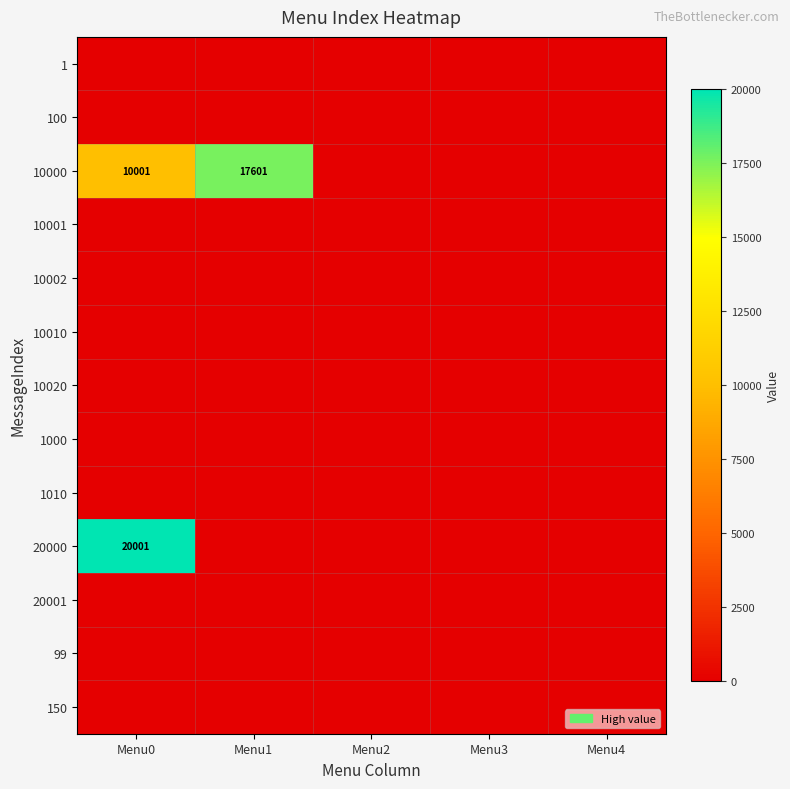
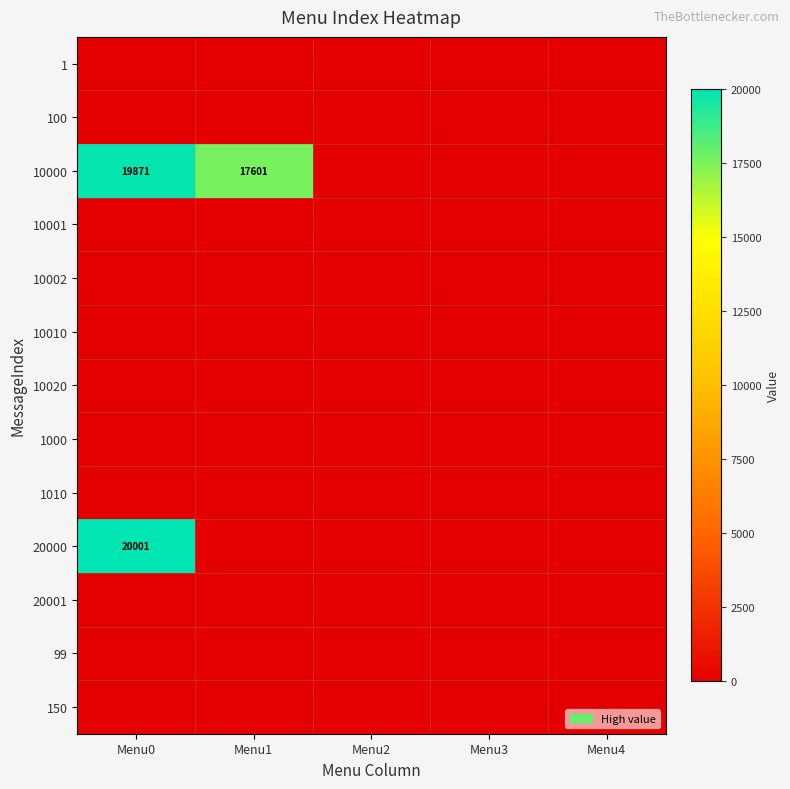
  {
    "10000": {
-     "Menu0": 10001,
+     "Menu0": 19871,
      "Menu1": 17601
    },
    "20000": {
      "Menu0": 20001
    }
  }
